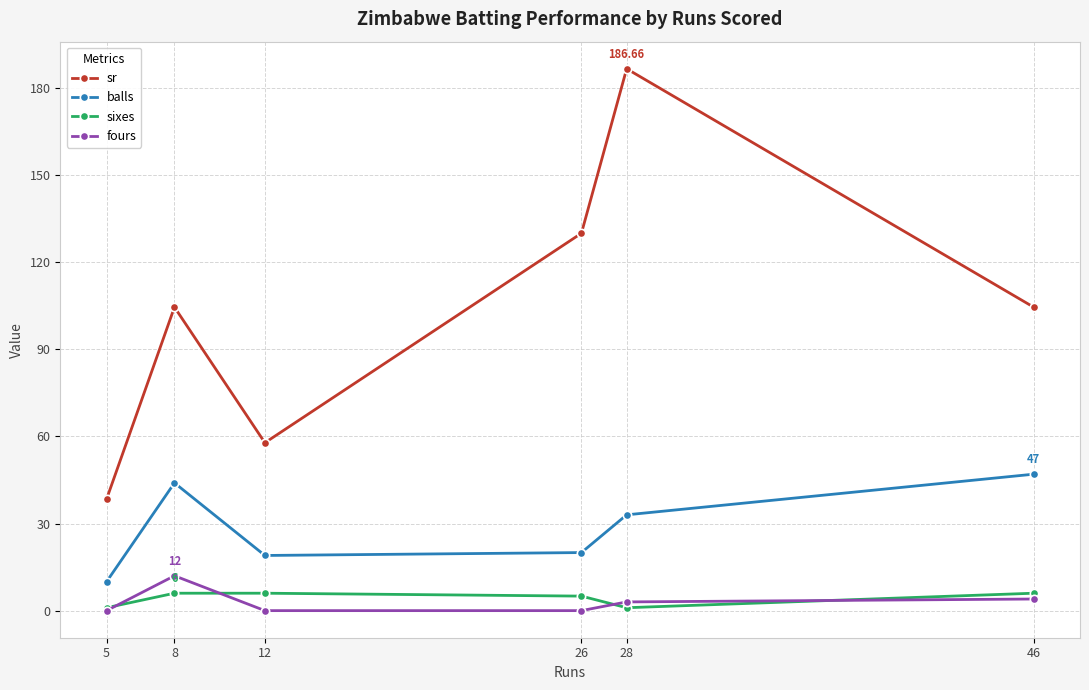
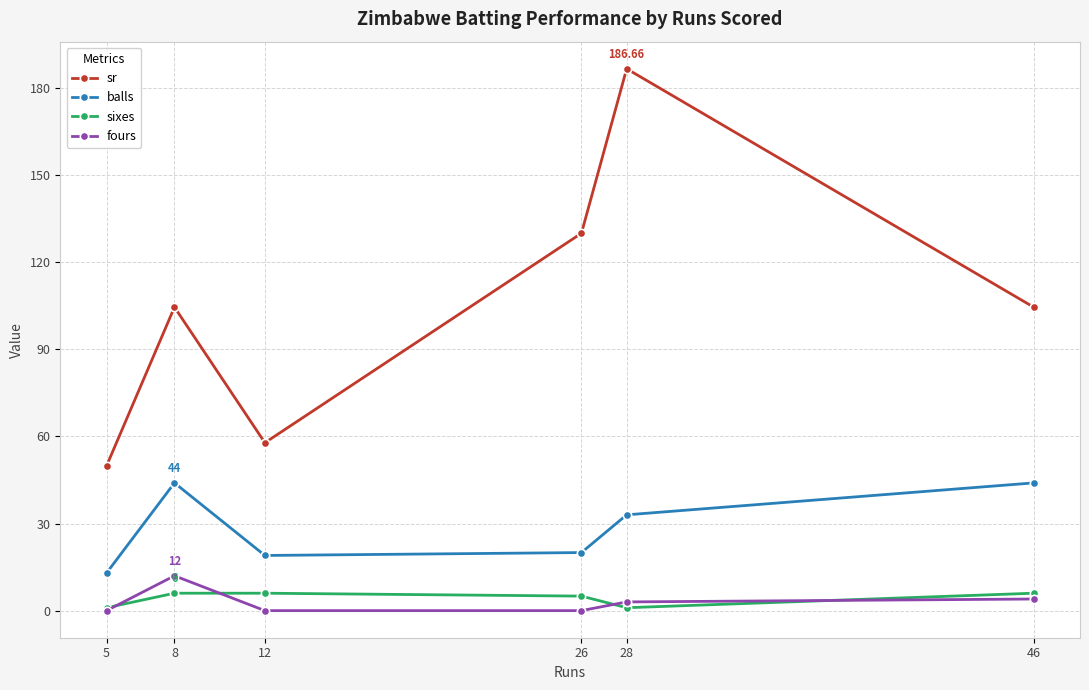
  {
    "sr": {
-     "5": 38,
+     "5": 50,
      "8": 105,
      "12": 58,
      "26": 130,
      "46": 105
    },
    "balls": {
-     "5": 10,
+     "5": 13,
      "8": 44,
-     "46": 47
+     "46": 44
    },
    "sixes": {
      "5": 1,
      "12": 6,
      "26": 5,
      "28": 1,
      "46": 6
    },
    "fours": {
      "8": 12
    }
  }
